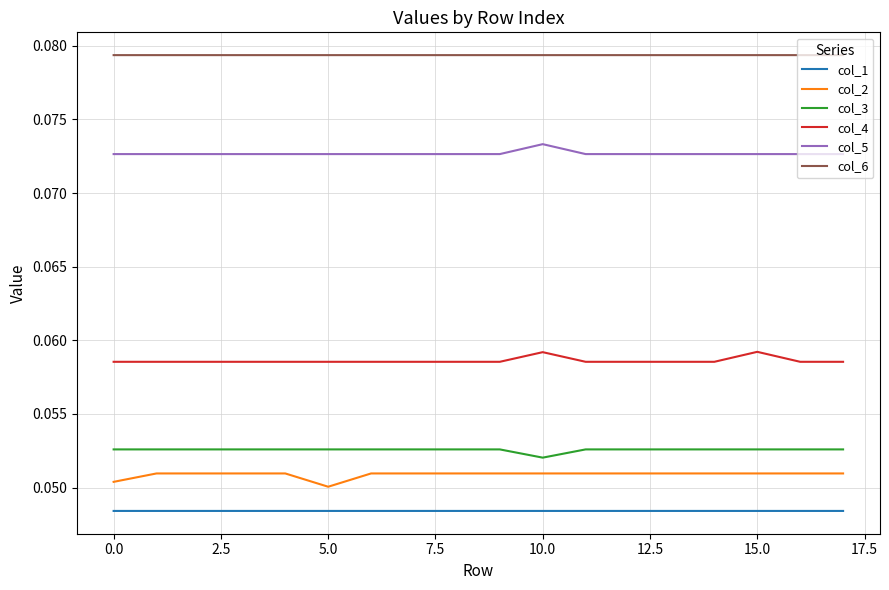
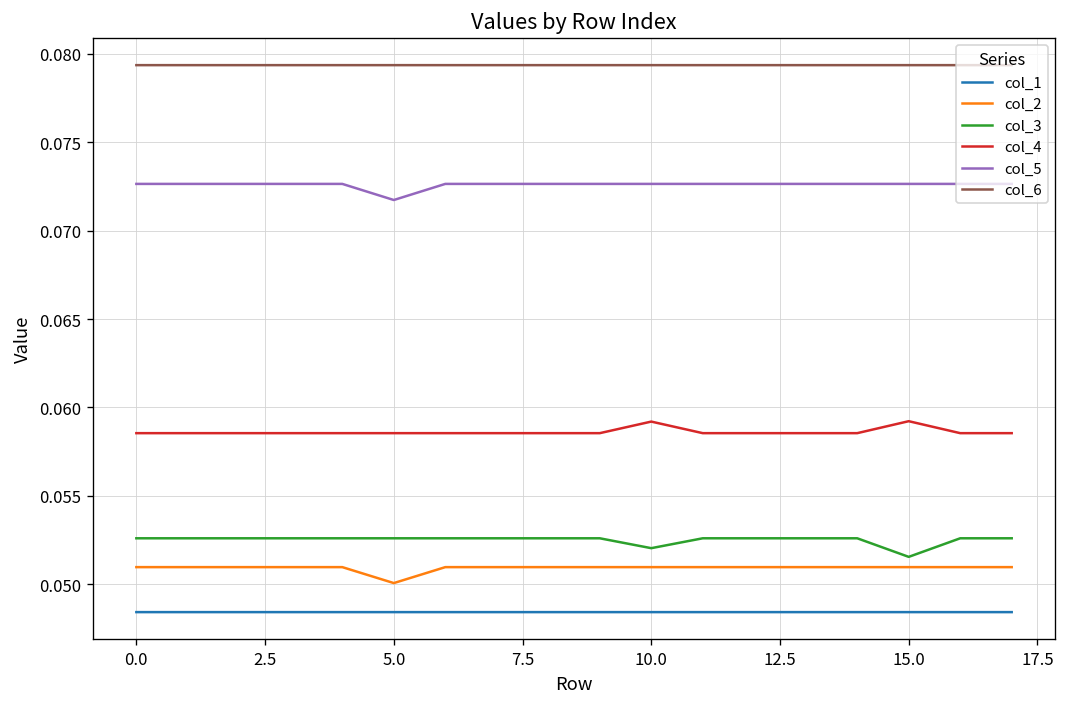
  {
    "col_1": {
      "0.0": 0.0484,
      "5.0": 0.0484,
      "10.0": 0.0484,
      "15.0": 0.0484
    },
    "col_2": {
-     "0.0": 0.0504,
+     "0.0": 0.0510,
      "5.0": 0.0501,
      "10.0": 0.0510,
      "15.0": 0.0510
    },
    "col_3": {
      "0.0": 0.0526,
      "5.0": 0.0526,
      "10.0": 0.0520,
-     "15.0": 0.0526
+     "15.0": 0.0515
    },
    "col_4": {
      "0.0": 0.0585,
      "5.0": 0.0585,
      "10.0": 0.0592,
      "15.0": 0.0592
    },
    "col_5": {
      "0.0": 0.0726,
-     "5.0": 0.0726,
-     "10.0": 0.0733,
+     "5.0": 0.0717,
+     "10.0": 0.0726,
      "15.0": 0.0726
    },
    "col_6": {
      "0.0": 0.0794,
      "5.0": 0.0794,
      "10.0": 0.0794,
      "15.0": 0.0794
    }
  }
